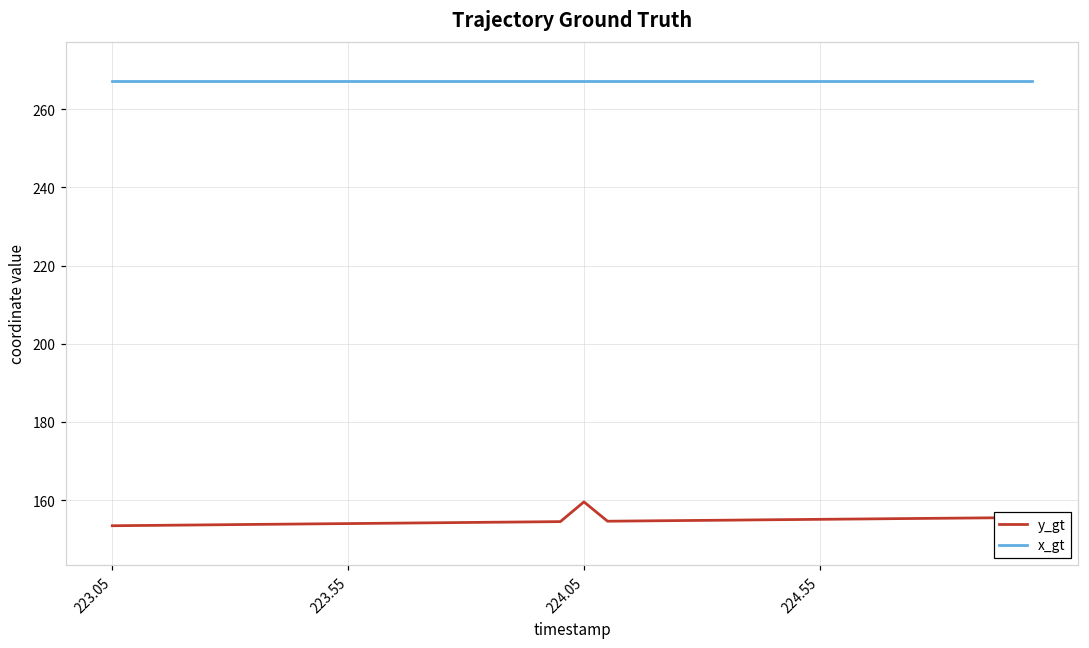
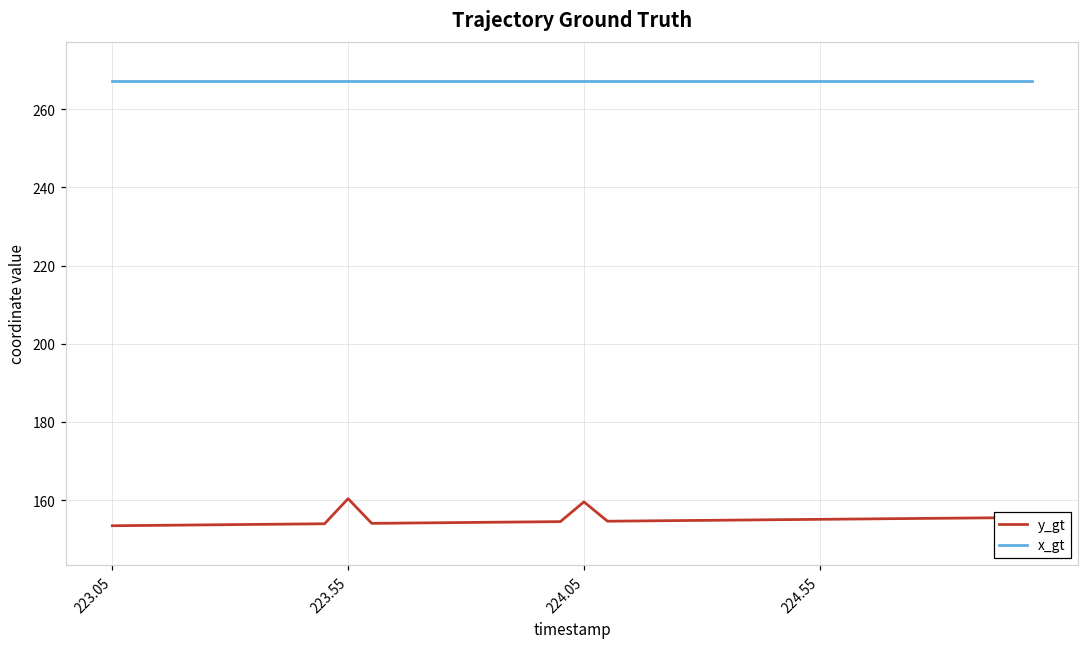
  {
    "y_gt": {
      "223.05": 153,
-     "223.55": 154,
+     "223.55": 160,
      "224.05": 160,
      "224.55": 155
    },
    "x_gt": {
      "223.05": 267,
      "223.55": 267,
      "224.05": 267,
      "224.55": 267
    }
  }
